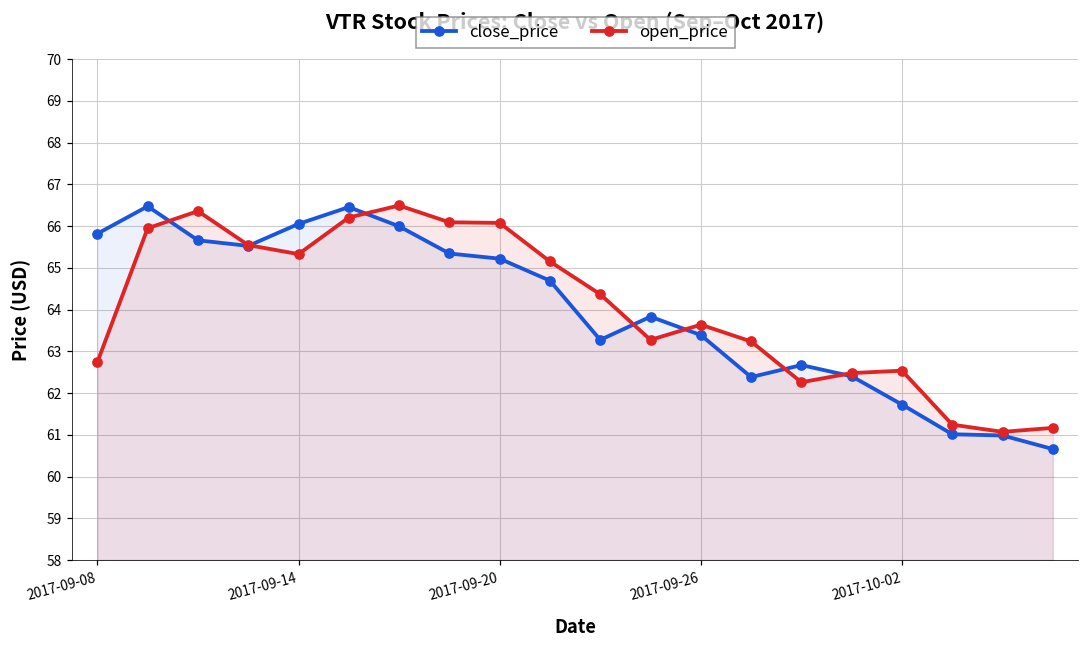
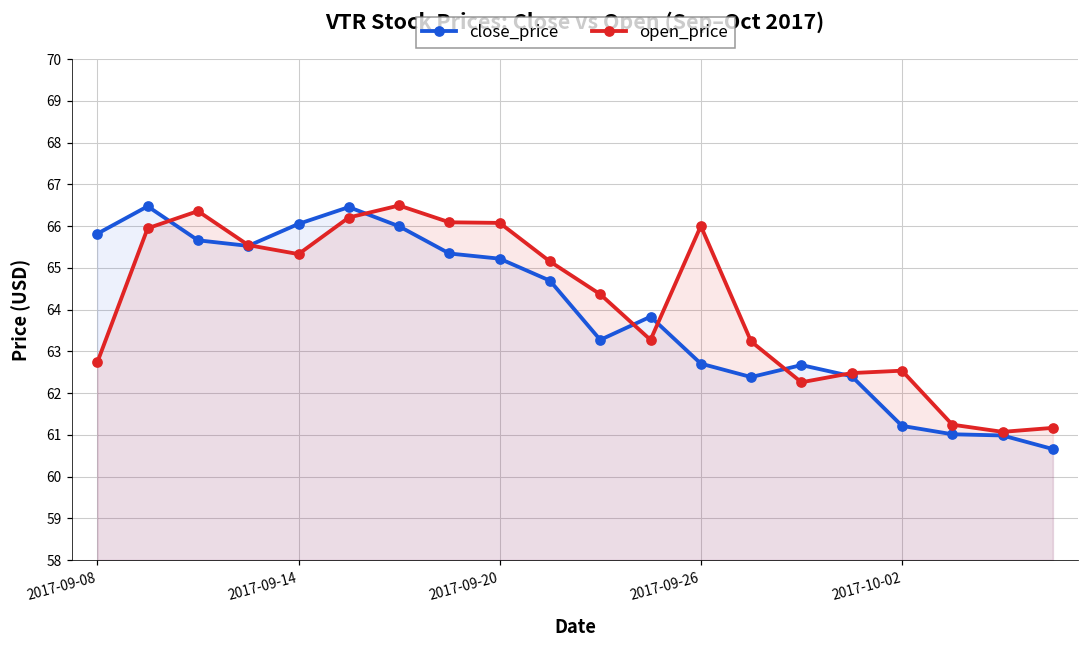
  {
    "close_price": {
      "2017-09-08": 65.8,
      "2017-09-14": 66.1,
      "2017-09-20": 65.2,
-     "2017-09-26": 63.4,
-     "2017-10-02": 61.7
+     "2017-09-26": 62.7,
+     "2017-10-02": 61.2
    },
    "open_price": {
      "2017-09-08": 62.7,
      "2017-09-14": 65.3,
      "2017-09-20": 66.1,
-     "2017-09-26": 63.6,
+     "2017-09-26": 66.0,
      "2017-10-02": 62.5
    }
  }
